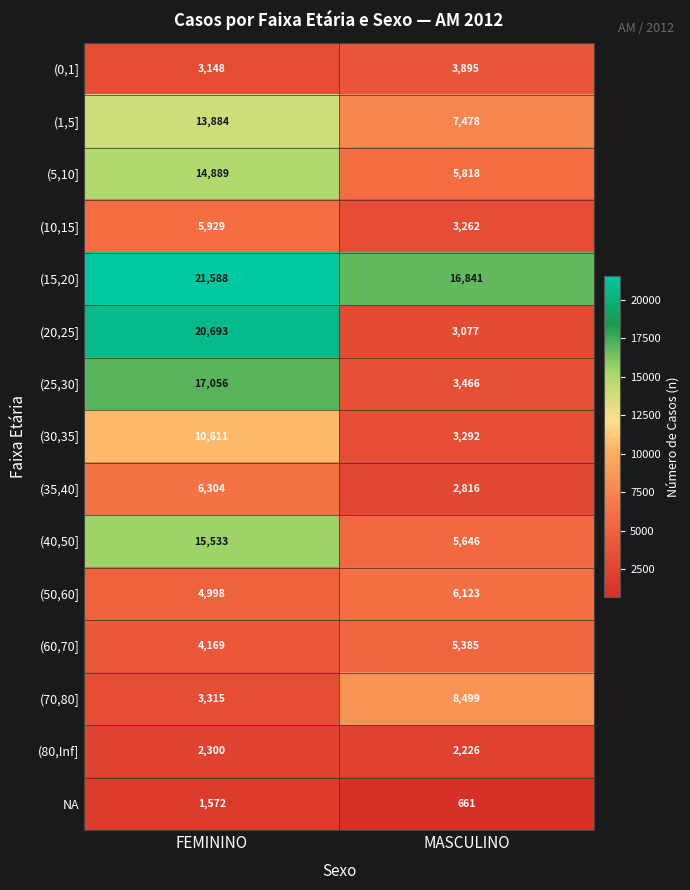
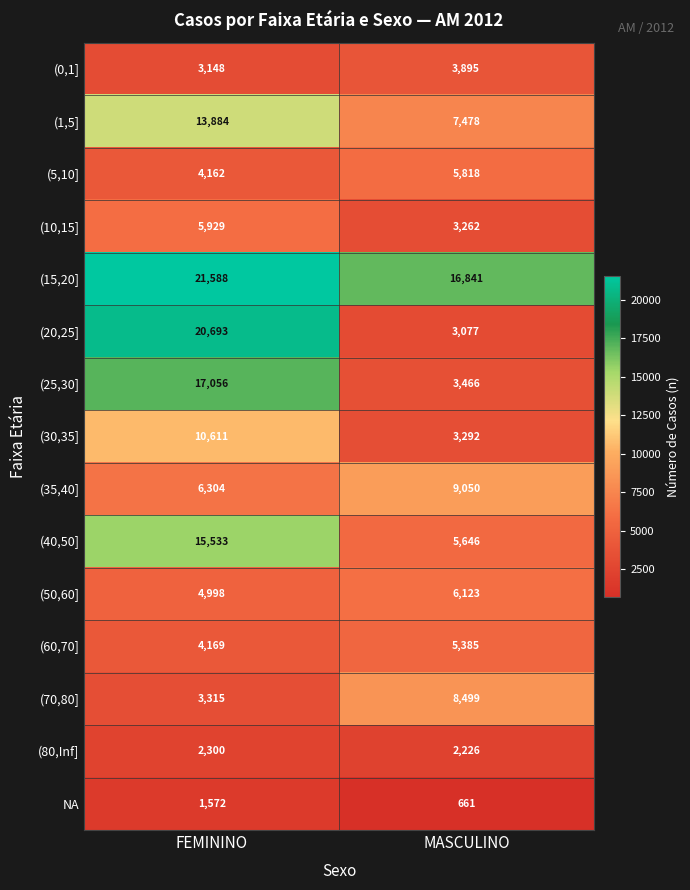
  {
    "(0,1]": {
      "FEMININO": "3,148",
      "MASCULINO": "3,895"
    },
    "(1,5]": {
      "FEMININO": "13,884",
      "MASCULINO": "7,478"
    },
    "(5,10]": {
-     "FEMININO": "14,889",
+     "FEMININO": "4,162",
      "MASCULINO": "5,818"
    },
    "(10,15]": {
      "FEMININO": "5,929",
      "MASCULINO": "3,262"
    },
    "(15,20]": {
      "FEMININO": "21,588",
      "MASCULINO": "16,841"
    },
    "(20,25]": {
      "FEMININO": "20,693",
      "MASCULINO": "3,077"
    },
    "(25,30]": {
      "FEMININO": "17,056",
      "MASCULINO": "3,466"
    },
    "(30,35]": {
      "FEMININO": "10,611",
      "MASCULINO": "3,292"
    },
    "(35,40]": {
      "FEMININO": "6,304",
-     "MASCULINO": "2,816"
+     "MASCULINO": "9,050"
    },
    "(40,50]": {
      "FEMININO": "15,533",
      "MASCULINO": "5,646"
    },
    "(50,60]": {
      "FEMININO": "4,998",
      "MASCULINO": "6,123"
    },
    "(60,70]": {
      "FEMININO": "4,169",
      "MASCULINO": "5,385"
    },
    "(70,80]": {
      "FEMININO": "3,315",
      "MASCULINO": "8,499"
    },
    "(80,Inf]": {
      "FEMININO": "2,300",
      "MASCULINO": "2,226"
    },
    "NA": {
      "FEMININO": "1,572",
      "MASCULINO": "661"
    }
  }
